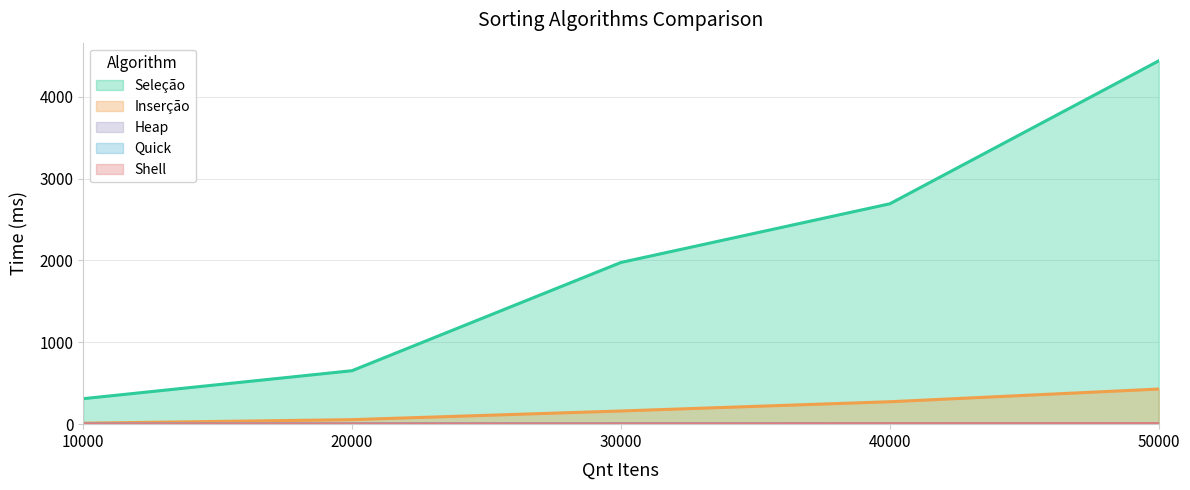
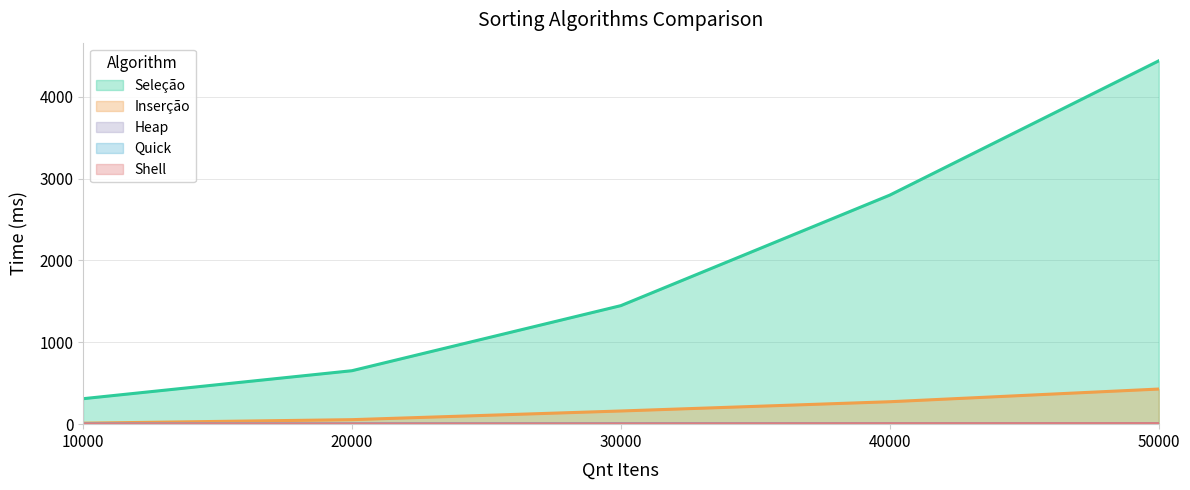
  {
    "Seleção": {
      "10000": 300,
      "20000": 700,
-     "30000": 2000,
-     "40000": 2700,
+     "30000": 1400,
+     "40000": 2800,
      "50000": 4400
    }
  }
